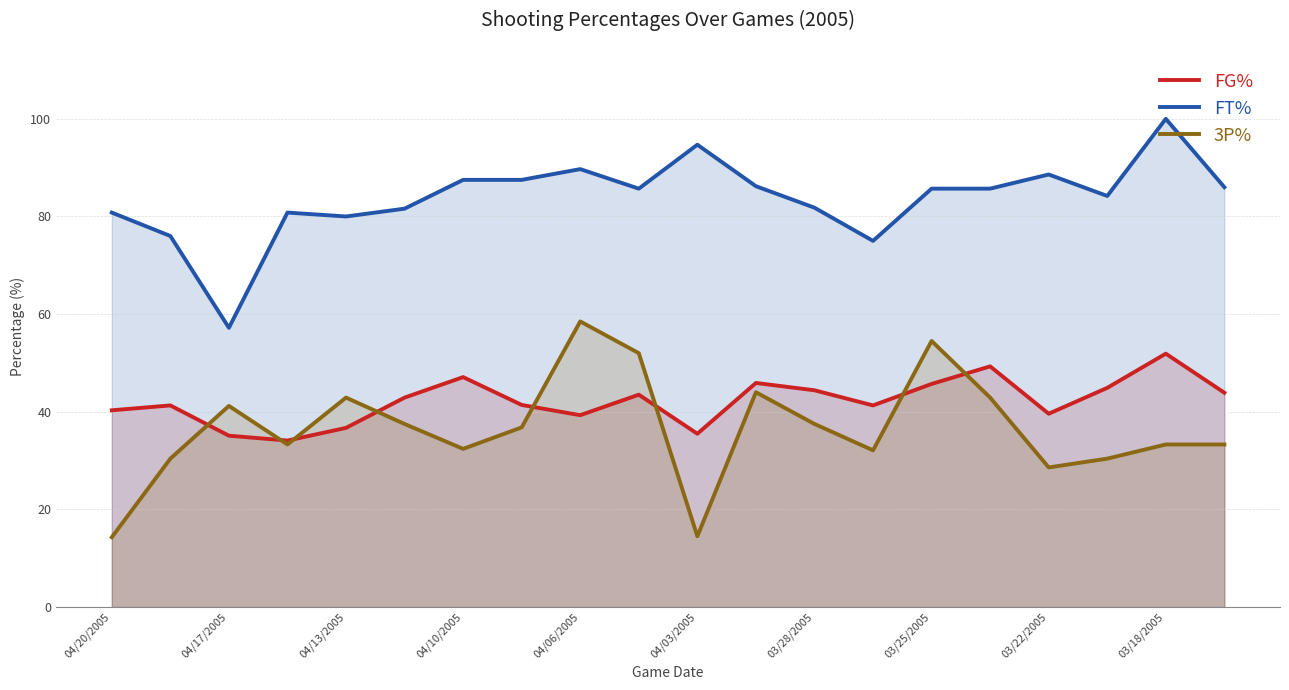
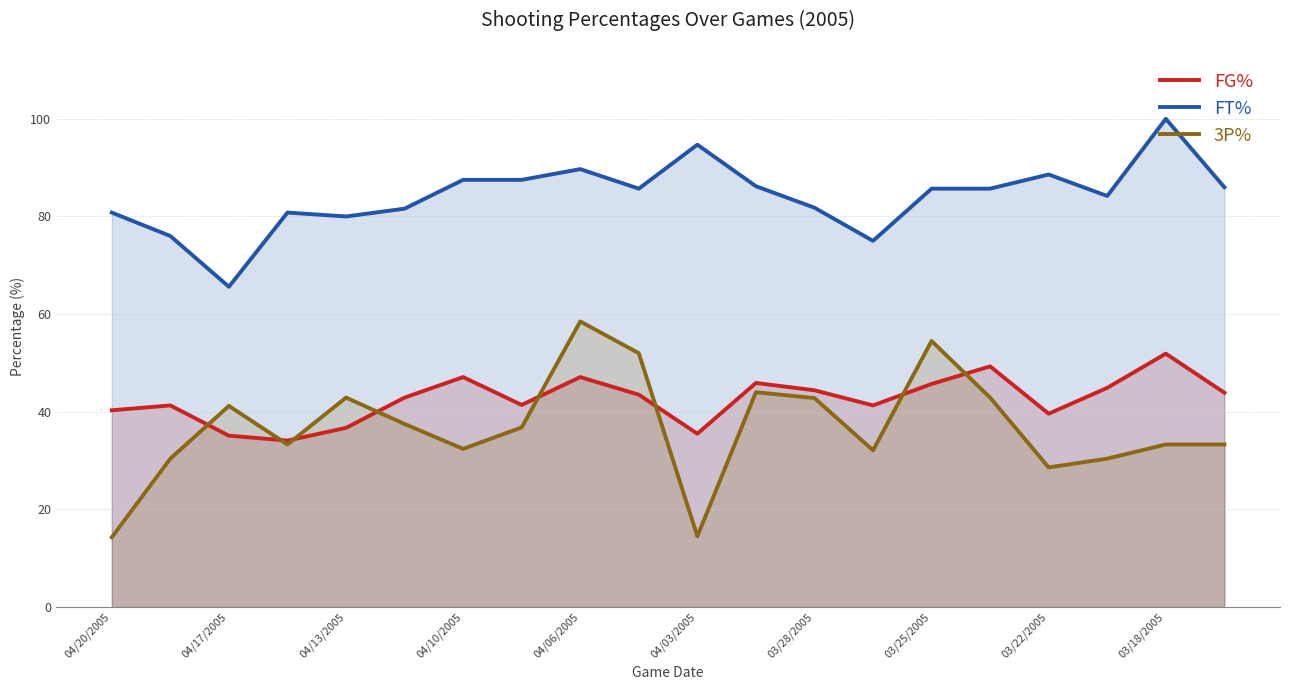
  {
    "FG%": {
      "04/20/2005": 40,
      "04/17/2005": 35,
      "04/13/2005": 37,
      "04/10/2005": 47,
-     "04/06/2005": 39,
+     "04/06/2005": 47,
      "04/03/2005": 36,
      "03/28/2005": 44,
      "03/25/2005": 46,
      "03/22/2005": 40,
      "03/18/2005": 52
    },
    "FT%": {
      "04/20/2005": 81,
-     "04/17/2005": 57,
+     "04/17/2005": 66,
      "04/13/2005": 80,
      "04/10/2005": 88,
      "04/06/2005": 90,
      "04/03/2005": 95,
      "03/28/2005": 82,
      "03/25/2005": 86,
      "03/22/2005": 89,
      "03/18/2005": 100
    },
    "3P%": {
      "04/20/2005": 14,
      "04/17/2005": 41,
      "04/13/2005": 43,
      "04/10/2005": 32,
      "04/06/2005": 59,
      "04/03/2005": 15,
-     "03/28/2005": 38,
+     "03/28/2005": 43,
      "03/25/2005": 55,
      "03/22/2005": 29,
      "03/18/2005": 33
    }
  }
